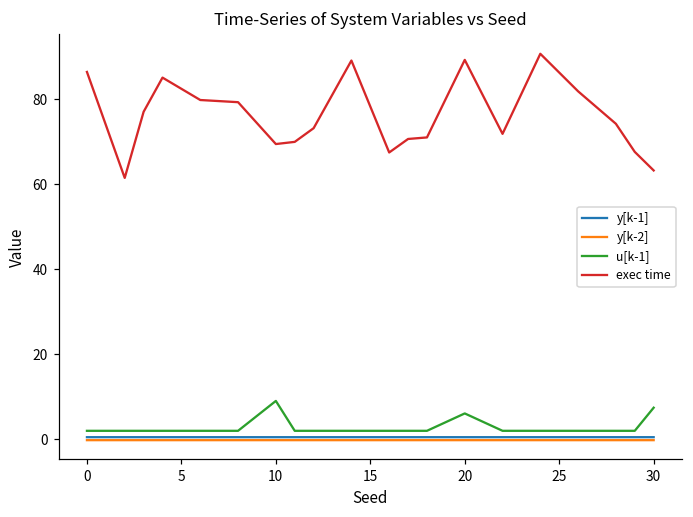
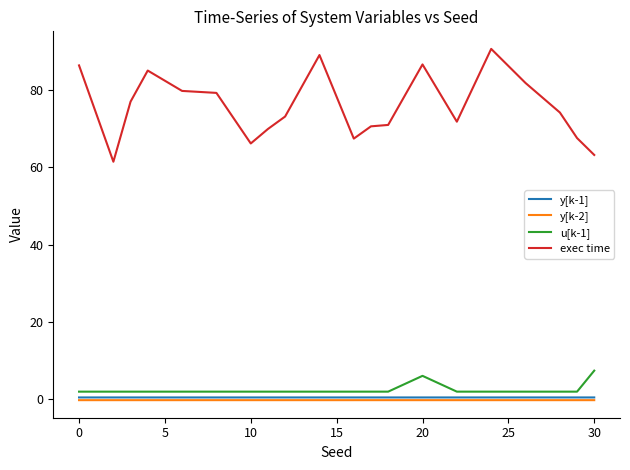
  {
    "y[k-1]": {
      "0": 1,
      "10": 0,
      "20": 0,
      "30": 1
    },
    "y[k-2]": {
      "0": 0,
      "10": 0,
      "20": 0,
      "30": 0
    },
    "u[k-1]": {
      "0": 2,
-     "10": 9,
+     "10": 2,
      "20": 6,
      "30": 7
    },
    "exec time": {
      "0": 86,
-     "10": 69,
-     "20": 89,
+     "10": 66,
+     "20": 87,
      "30": 63
    }
  }
